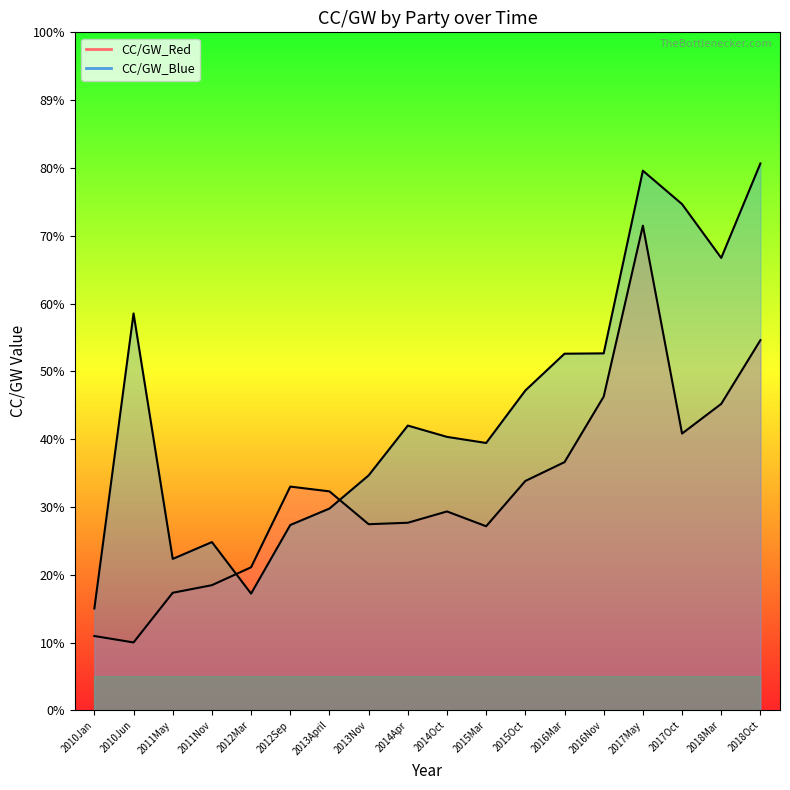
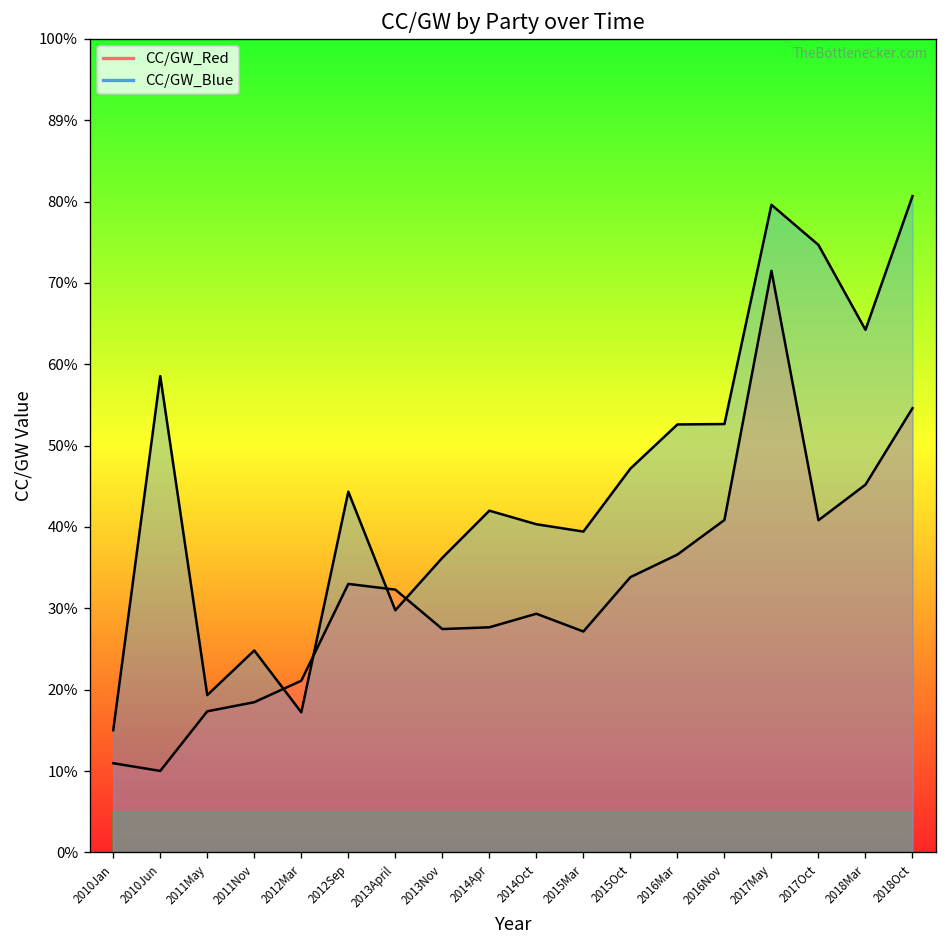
  {
    "CC/GW_Red": {
      "2010Jan": "11%",
      "2010Jun": "10%",
      "2011May": "17%",
      "2011Nov": "18%",
      "2012Mar": "21%",
      "2012Sep": "33%",
      "2013April": "32%",
      "2013Nov": "27%",
      "2014Apr": "28%",
      "2014Oct": "29%",
      "2015Mar": "27%",
      "2015Oct": "34%",
      "2016Mar": "37%",
-     "2016Nov": "46%",
+     "2016Nov": "41%",
      "2017May": "71%",
      "2017Oct": "41%",
      "2018Mar": "45%",
      "2018Oct": "55%"
    },
    "CC/GW_Blue": {
      "2010Jan": "15%",
      "2010Jun": "59%",
-     "2011May": "22%",
+     "2011May": "19%",
      "2011Nov": "25%",
      "2012Mar": "17%",
-     "2012Sep": "27%",
+     "2012Sep": "44%",
      "2013April": "30%",
-     "2013Nov": "35%",
+     "2013Nov": "36%",
      "2014Apr": "42%",
      "2014Oct": "40%",
      "2015Mar": "39%",
      "2015Oct": "47%",
      "2016Mar": "53%",
      "2016Nov": "53%",
      "2017May": "80%",
      "2017Oct": "75%",
-     "2018Mar": "67%",
+     "2018Mar": "64%",
      "2018Oct": "81%"
    }
  }
